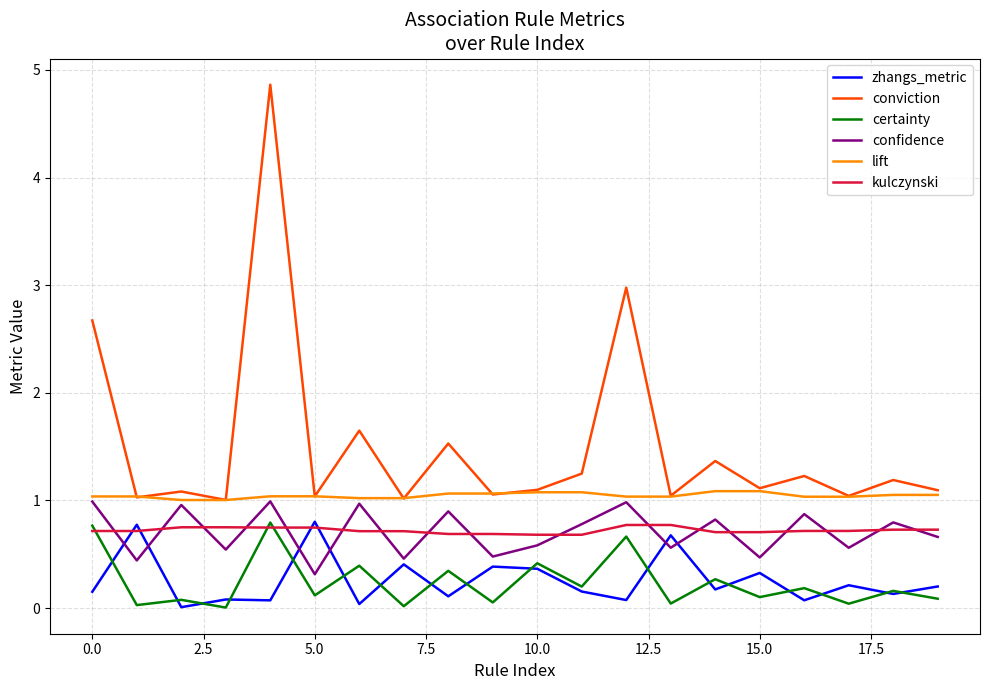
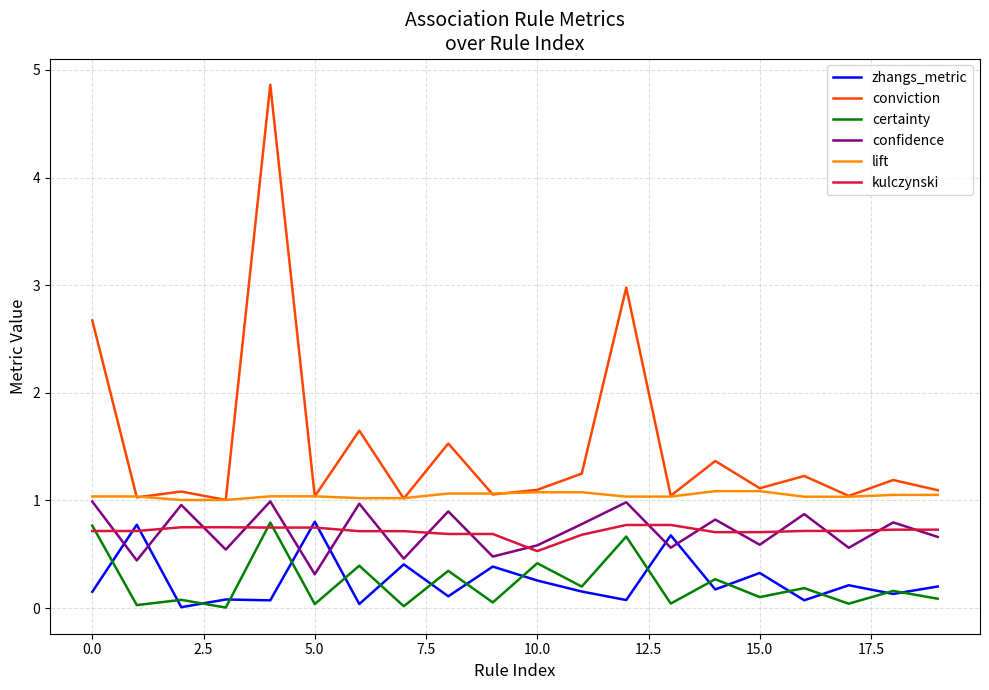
  {
    "zhangs_metric": {
      "0.0": 0.15,
      "5.0": 0.80,
-     "10.0": 0.36,
+     "10.0": 0.26,
      "15.0": 0.33
    },
    "conviction": {
      "0.0": 2.67,
      "15.0": 1.11
    },
    "certainty": {
      "0.0": 0.77,
-     "5.0": 0.12,
+     "5.0": 0.04,
      "10.0": 0.42,
      "15.0": 0.10
    },
    "confidence": {
      "0.0": 0.99,
      "5.0": 0.31,
      "10.0": 0.58,
-     "15.0": 0.47
+     "15.0": 0.59
    },
    "lift": {
      "0.0": 1.04,
      "15.0": 1.09
    },
    "kulczynski": {
      "0.0": 0.72,
      "5.0": 0.75,
-     "10.0": 0.68,
+     "10.0": 0.53,
      "15.0": 0.70
    }
  }
